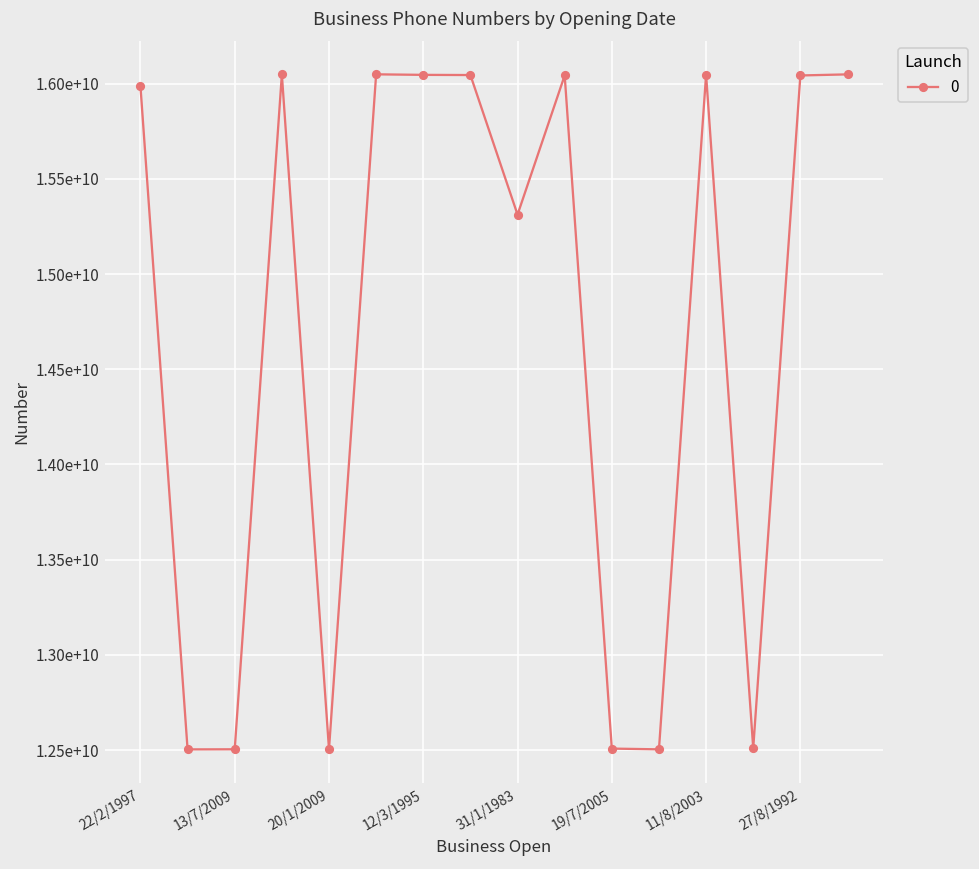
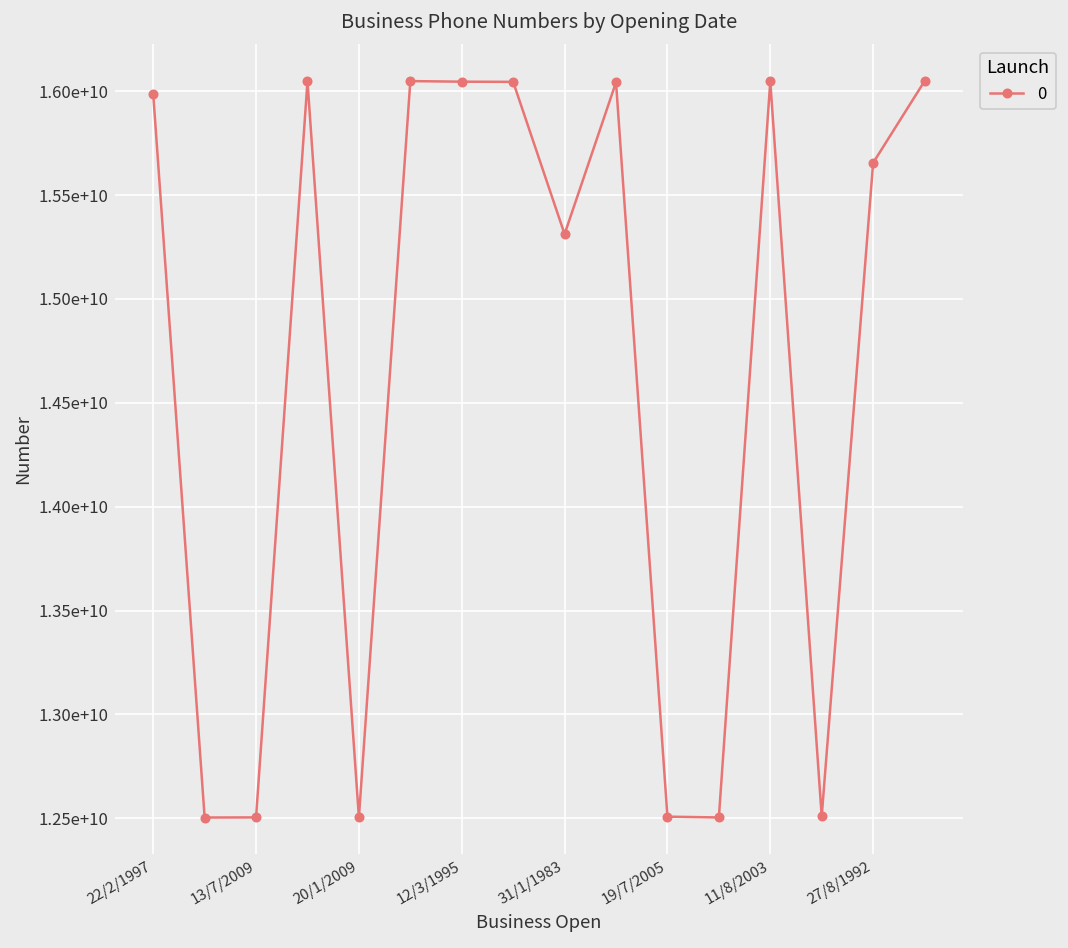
  {
    "22/2/1997": 15990000000,
    "13/7/2009": 12500000000,
    "20/1/2009": 12500000000,
    "12/3/1995": 16050000000,
    "31/1/1983": 15310000000,
    "11/8/2003": 16050000000,
-   "27/8/1992": 16040000000
+   "27/8/1992": 15660000000
  }
